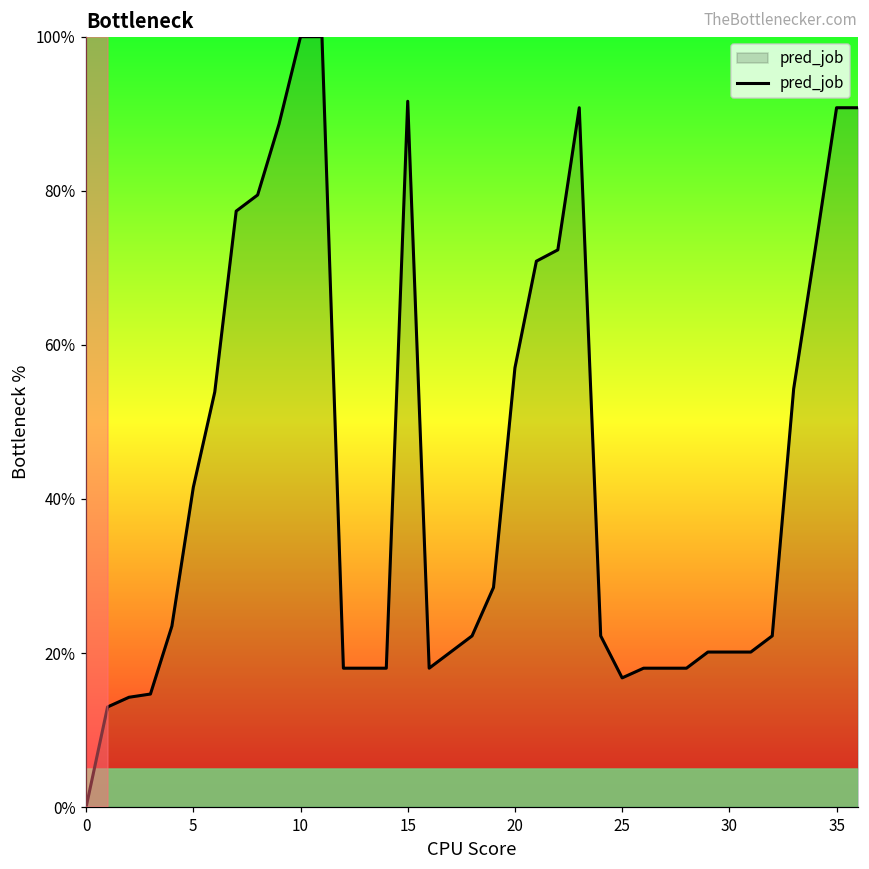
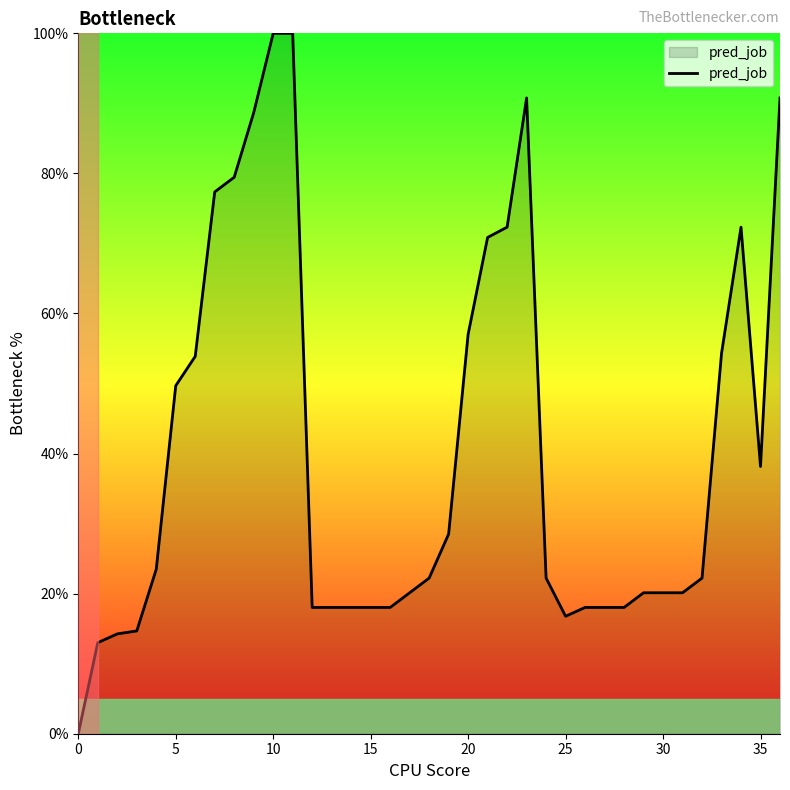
  {
-   "5": "42%",
+   "5": "50%",
    "10": "100%",
-   "15": "92%",
+   "15": "18%",
    "20": "57%",
    "25": "17%",
    "30": "20%",
-   "35": "91%"
+   "35": "38%"
  }
